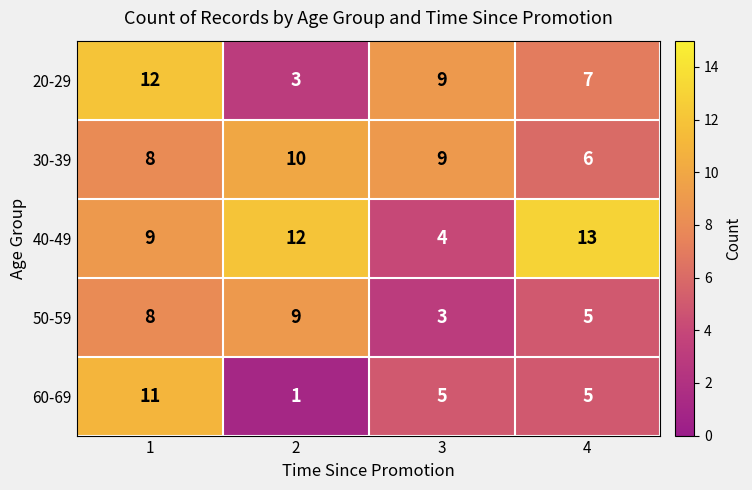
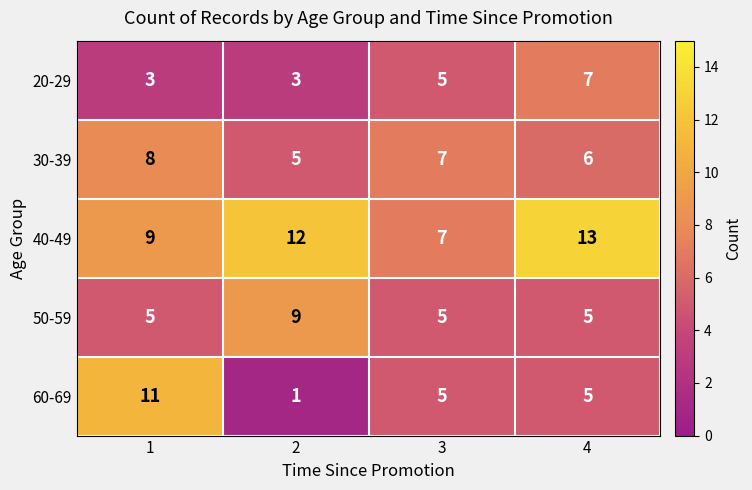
  {
    "20-29": {
-     "1": 12,
+     "1": 3,
      "2": 3,
-     "3": 9,
+     "3": 5,
      "4": 7
    },
    "30-39": {
      "1": 8,
-     "2": 10,
-     "3": 9,
+     "2": 5,
+     "3": 7,
      "4": 6
    },
    "40-49": {
      "1": 9,
      "2": 12,
-     "3": 4,
+     "3": 7,
      "4": 13
    },
    "50-59": {
-     "1": 8,
+     "1": 5,
      "2": 9,
-     "3": 3,
+     "3": 5,
      "4": 5
    },
    "60-69": {
      "1": 11,
      "2": 1,
      "3": 5,
      "4": 5
    }
  }
